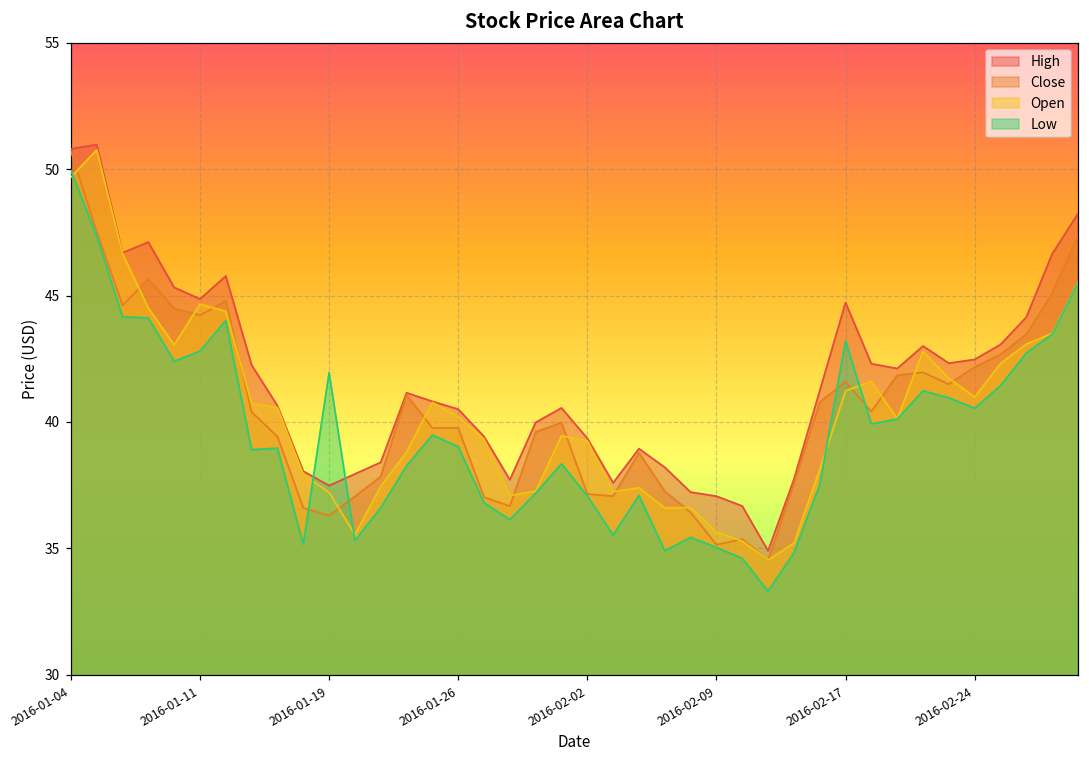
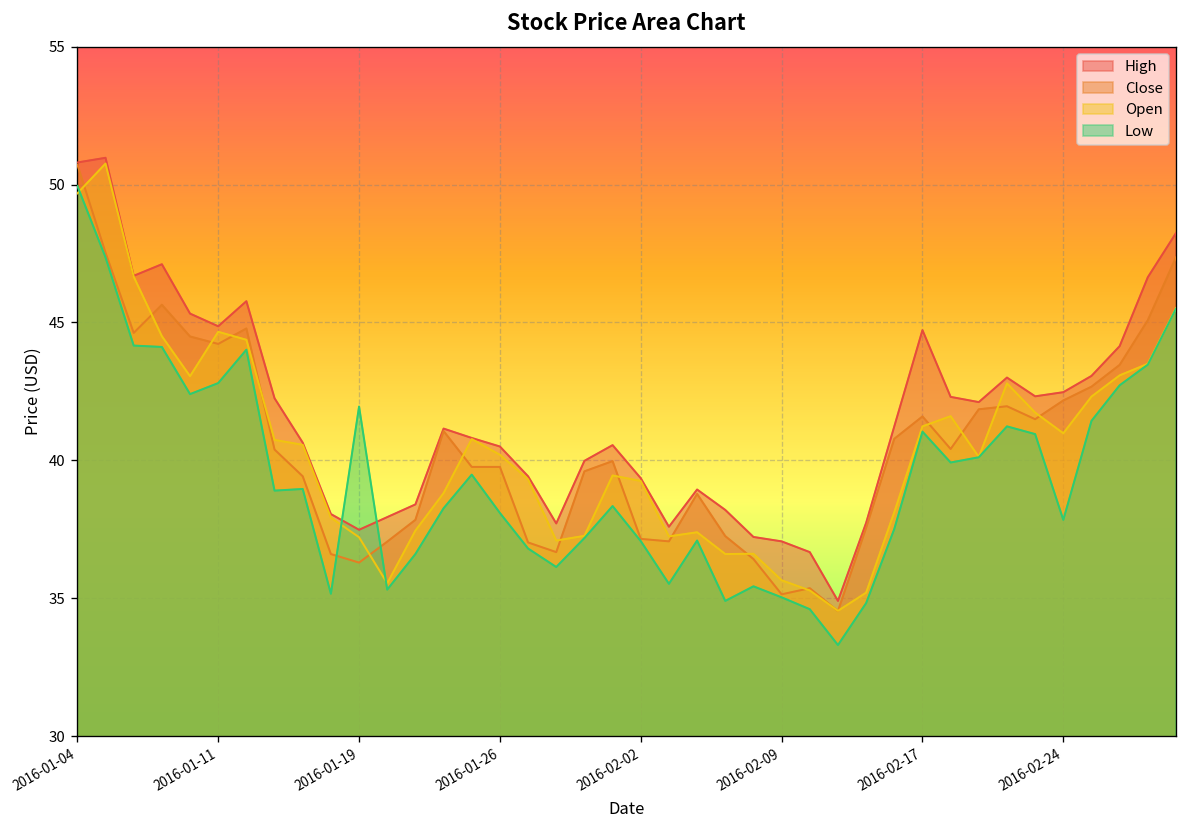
  {
    "Low": {
      "2016-01-04": 50.0,
      "2016-01-11": 42.8,
      "2016-01-19": 42.0,
-     "2016-01-26": 39.0,
-     "2016-02-17": 43.2,
-     "2016-02-24": 40.5
+     "2016-01-26": 38.1,
+     "2016-02-17": 41.0,
+     "2016-02-24": 37.8
    }
  }
